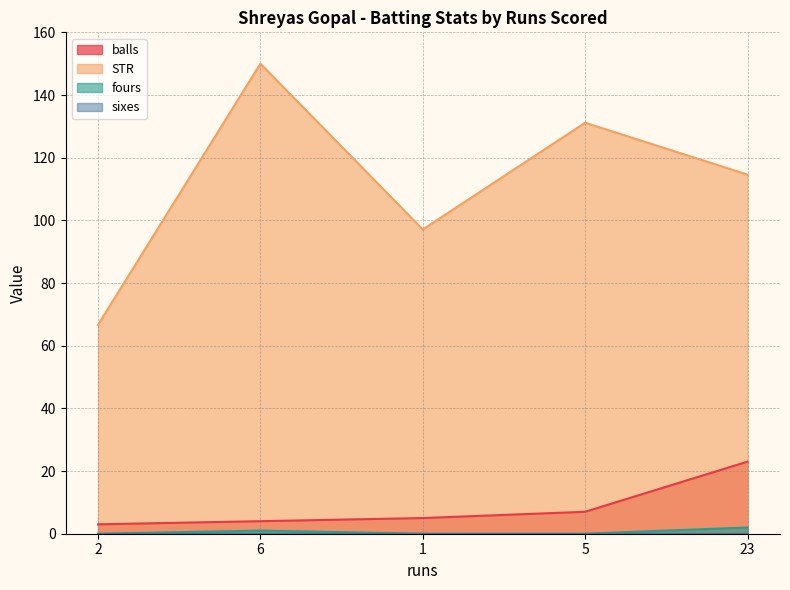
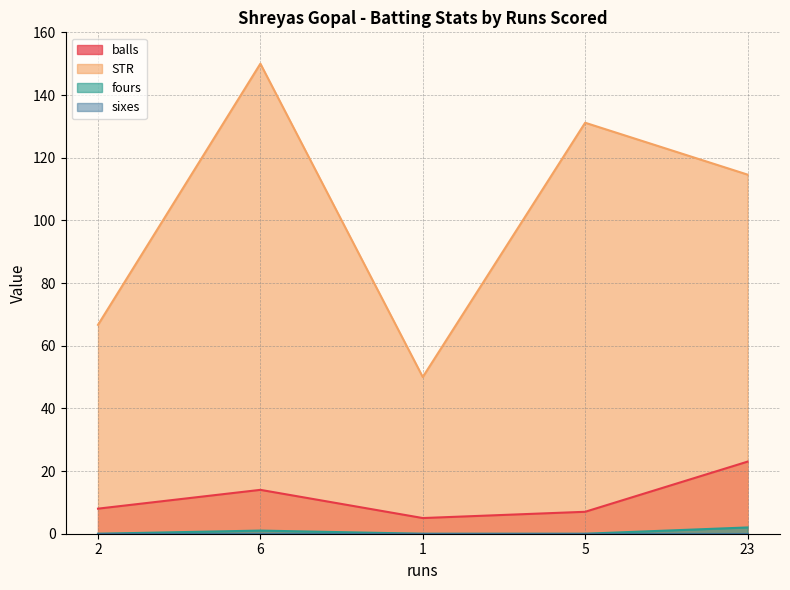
  {
    "balls": {
-     "2": 3,
-     "6": 4,
+     "2": 8,
+     "6": 14,
      "1": 5,
      "5": 7,
      "23": 23
    },
    "STR": {
      "2": 67,
      "6": 150,
-     "1": 97,
+     "1": 50,
      "5": 131,
      "23": 115
    }
  }
